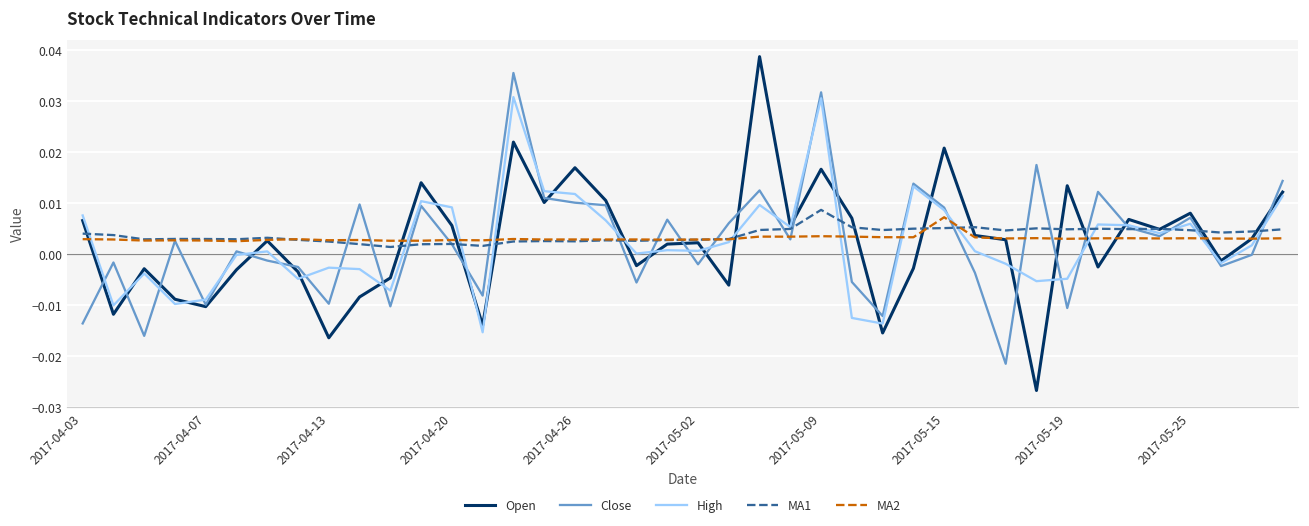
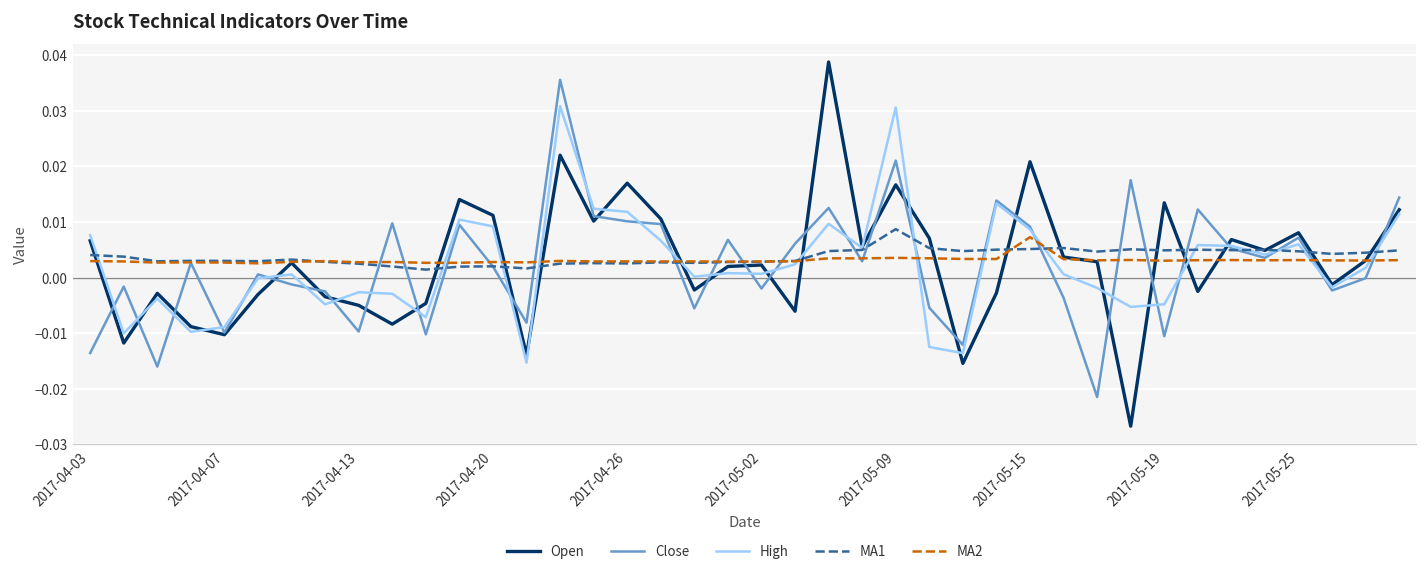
  {
    "Open": {
      "2017-04-03": 0.007,
-     "2017-04-13": -0.016,
-     "2017-04-20": 0.006,
+     "2017-04-13": -0.005,
+     "2017-04-20": 0.011,
      "2017-04-26": 0.017,
      "2017-05-02": 0.002,
      "2017-05-09": 0.017,
      "2017-05-15": 0.021,
      "2017-05-19": 0.013,
      "2017-05-25": 0.008
    },
    "Close": {
      "2017-04-03": -0.014,
      "2017-04-13": -0.010,
      "2017-04-26": 0.010,
      "2017-05-02": -0.002,
-     "2017-05-09": 0.032,
+     "2017-05-09": 0.021,
      "2017-05-19": -0.011,
      "2017-05-25": 0.007
    },
    "High": {
      "2017-04-03": 0.008,
      "2017-04-07": -0.009,
      "2017-04-13": -0.003,
      "2017-04-20": 0.009,
      "2017-04-26": 0.012,
      "2017-05-02": 0.001,
      "2017-05-09": 0.031,
      "2017-05-19": -0.005,
      "2017-05-25": 0.006
    },
    "MA1": {
      "2017-04-03": 0.004,
      "2017-05-09": 0.009,
      "2017-05-15": 0.005,
      "2017-05-19": 0.005,
      "2017-05-25": 0.005
    },
    "MA2": {
      "2017-04-03": 0.003,
      "2017-04-20": 0.003,
      "2017-05-09": 0.004,
      "2017-05-15": 0.007,
      "2017-05-19": 0.003,
      "2017-05-25": 0.003
    }
  }
